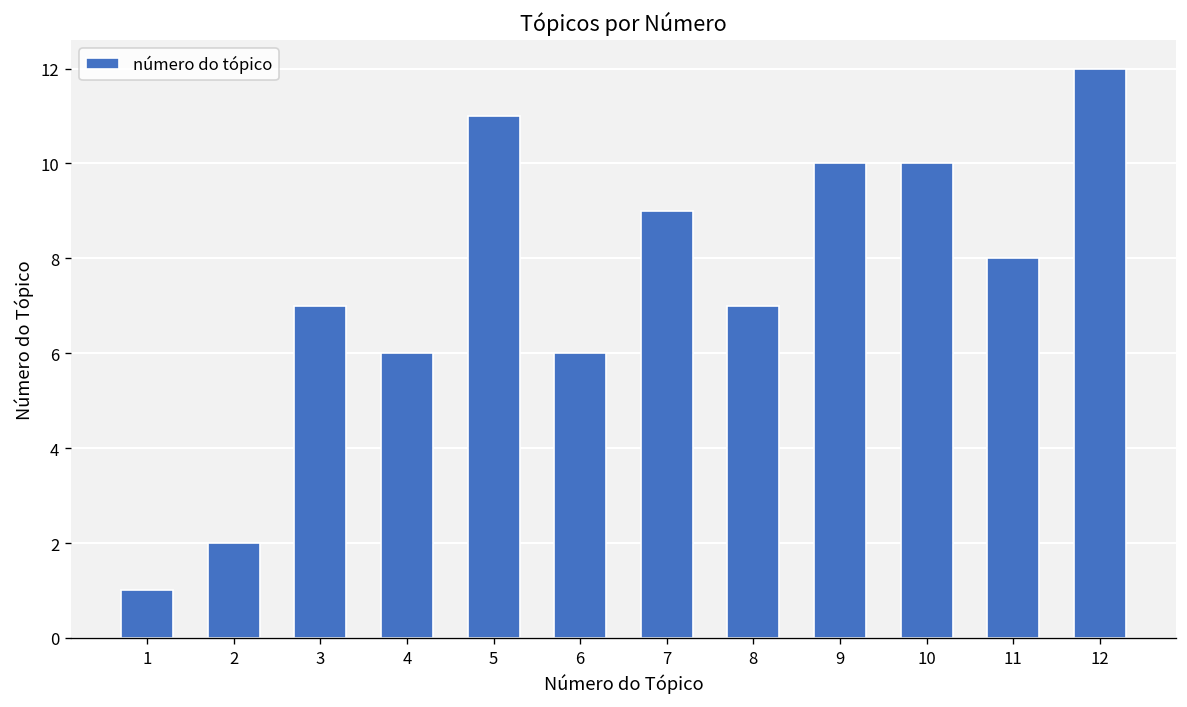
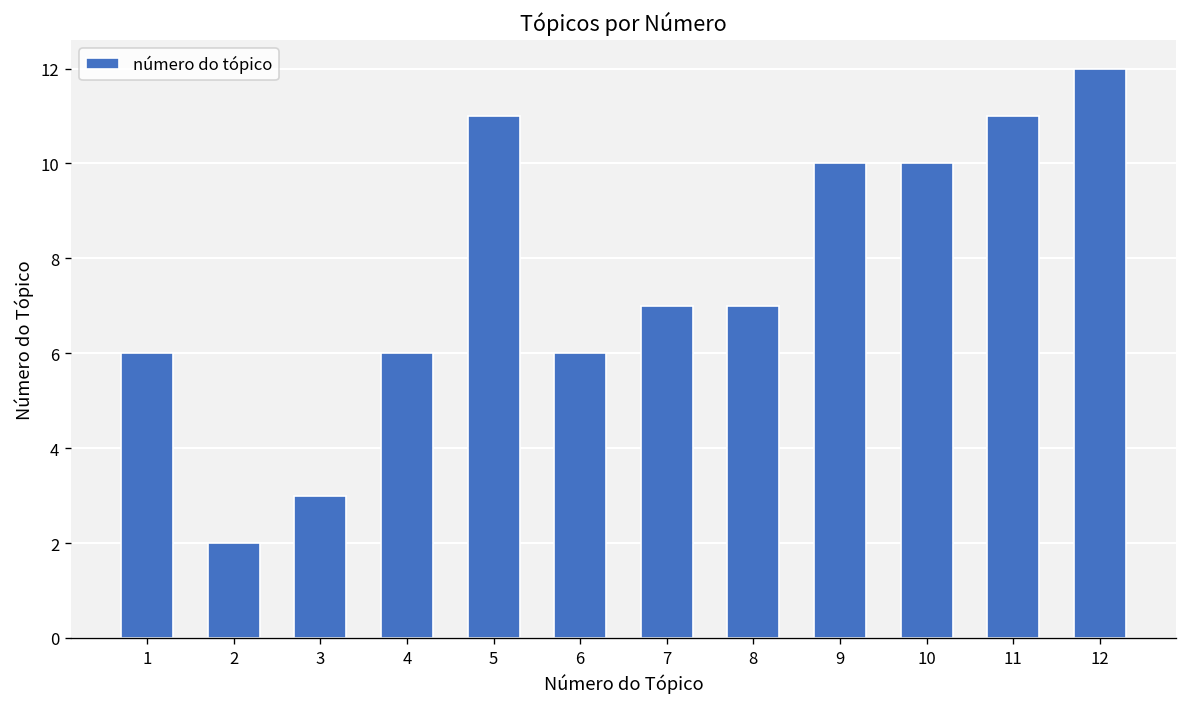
  {
-   "1": 1,
+   "1": 6,
    "2": 2,
-   "3": 7,
+   "3": 3,
    "4": 6,
    "5": 11,
    "6": 6,
-   "7": 9,
+   "7": 7,
    "8": 7,
    "9": 10,
    "10": 10,
-   "11": 8,
+   "11": 11,
    "12": 12
  }
